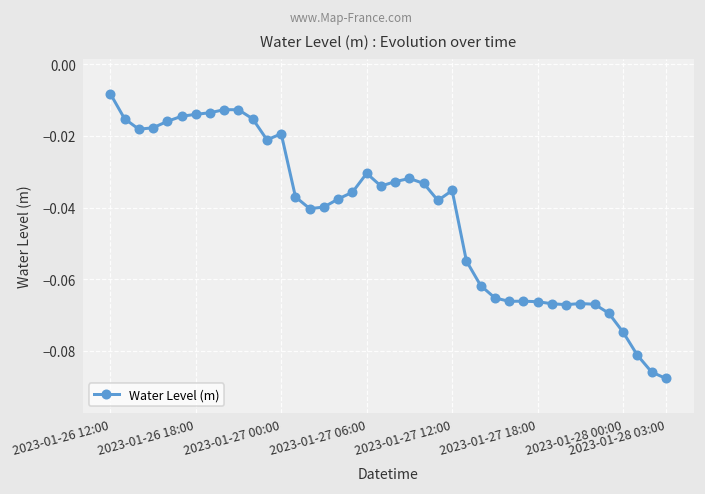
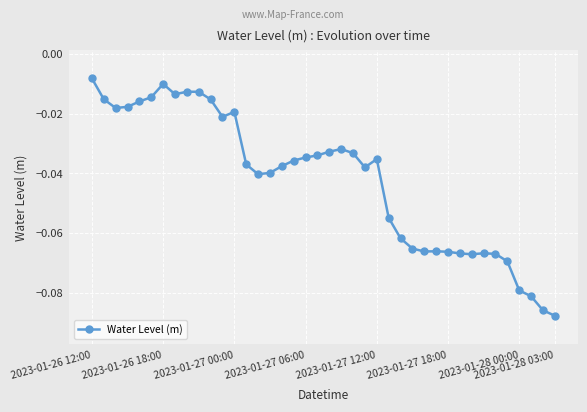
  {
    "2023-01-26 12:00": -0.008,
-   "2023-01-26 18:00": -0.014,
+   "2023-01-26 18:00": -0.010,
    "2023-01-27 00:00": -0.019,
-   "2023-01-27 06:00": -0.030,
+   "2023-01-27 06:00": -0.035,
    "2023-01-27 12:00": -0.035,
    "2023-01-27 18:00": -0.066,
-   "2023-01-28 00:00": -0.075,
+   "2023-01-28 00:00": -0.079,
    "2023-01-28 03:00": -0.088
  }
